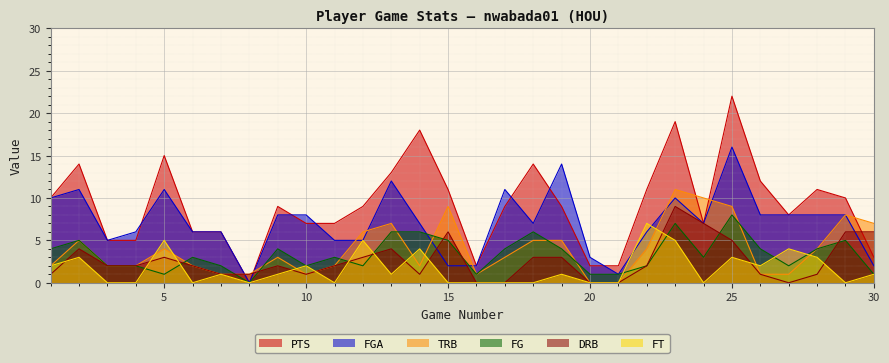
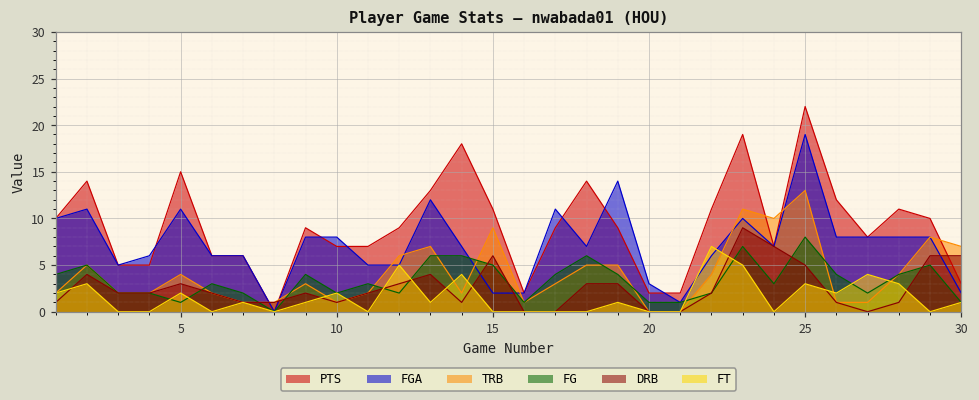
  {
    "FGA": {
      "5": 11,
      "10": 8,
      "15": 2,
      "20": 3,
-     "25": 16,
+     "25": 19,
      "30": 2
    },
    "TRB": {
      "5": 4,
      "15": 9,
-     "25": 9,
+     "25": 13,
      "30": 7
    },
    "FG": {
      "5": 1,
      "15": 5,
      "20": 1,
      "25": 8
    },
    "FT": {
-     "5": 5,
+     "5": 2,
      "15": 0,
      "25": 3
    }
  }
